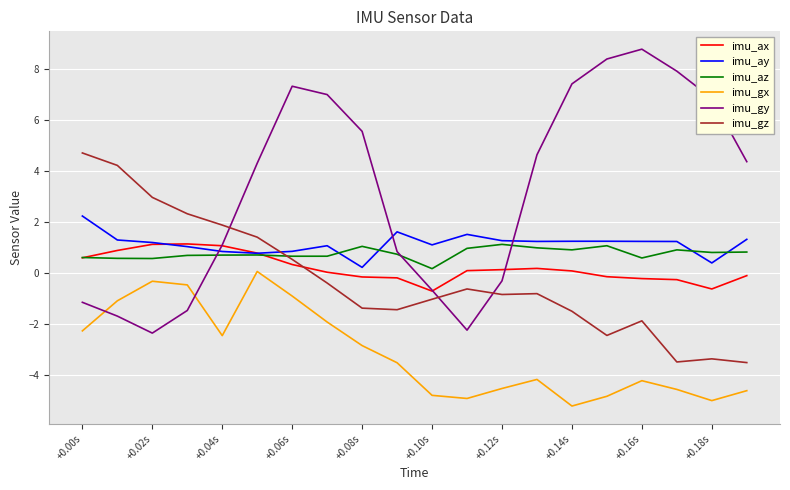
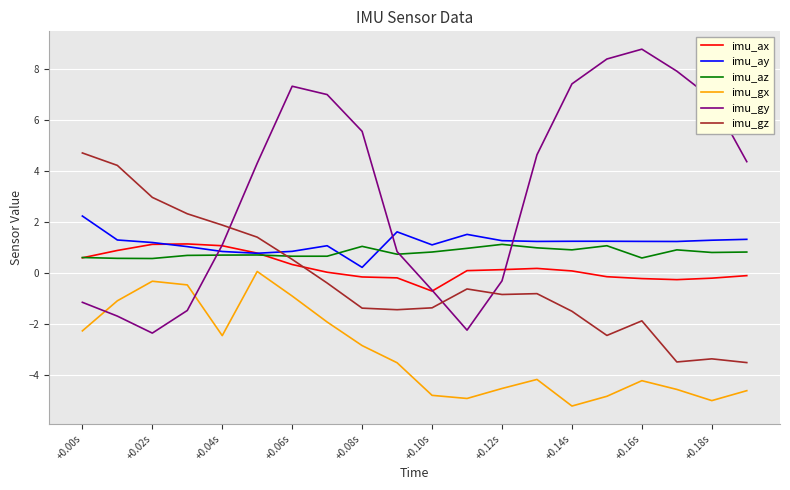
  {
    "imu_ax": {
      "+0.06s": 0.3,
      "+0.08s": -0.2,
      "+0.12s": 0.1,
      "+0.14s": 0.1,
      "+0.16s": -0.2,
-     "+0.18s": -0.6
+     "+0.18s": -0.2
    },
    "imu_ay": {
      "+0.00s": 2.2,
      "+0.04s": 0.8,
      "+0.06s": 0.8,
      "+0.08s": 0.2,
      "+0.10s": 1.1,
      "+0.12s": 1.3,
      "+0.14s": 1.2,
      "+0.16s": 1.2,
-     "+0.18s": 0.4
+     "+0.18s": 1.3
    },
    "imu_az": {
      "+0.02s": 0.6,
      "+0.04s": 0.7,
      "+0.06s": 0.7,
      "+0.08s": 1.0,
-     "+0.10s": 0.2,
+     "+0.10s": 0.8,
      "+0.12s": 1.1,
      "+0.14s": 0.9,
      "+0.16s": 0.6,
      "+0.18s": 0.8
    },
    "imu_gx": {
      "+0.00s": -2.3,
      "+0.02s": -0.3,
      "+0.04s": -2.4,
      "+0.06s": -0.9,
      "+0.08s": -2.8,
      "+0.10s": -4.8,
      "+0.12s": -4.5,
      "+0.14s": -5.2,
      "+0.16s": -4.2,
      "+0.18s": -5.0
    },
    "imu_gy": {
      "+0.00s": -1.1,
      "+0.02s": -2.3,
      "+0.06s": 7.3,
      "+0.08s": 5.5,
      "+0.12s": -0.3,
      "+0.14s": 7.4,
      "+0.16s": 8.8
    },
    "imu_gz": {
      "+0.00s": 4.7,
      "+0.02s": 3.0,
      "+0.04s": 1.9,
      "+0.06s": 0.5,
      "+0.08s": -1.4,
-     "+0.10s": -1.0,
+     "+0.10s": -1.4,
      "+0.12s": -0.8,
      "+0.14s": -1.5,
      "+0.16s": -1.9,
      "+0.18s": -3.4
    }
  }
